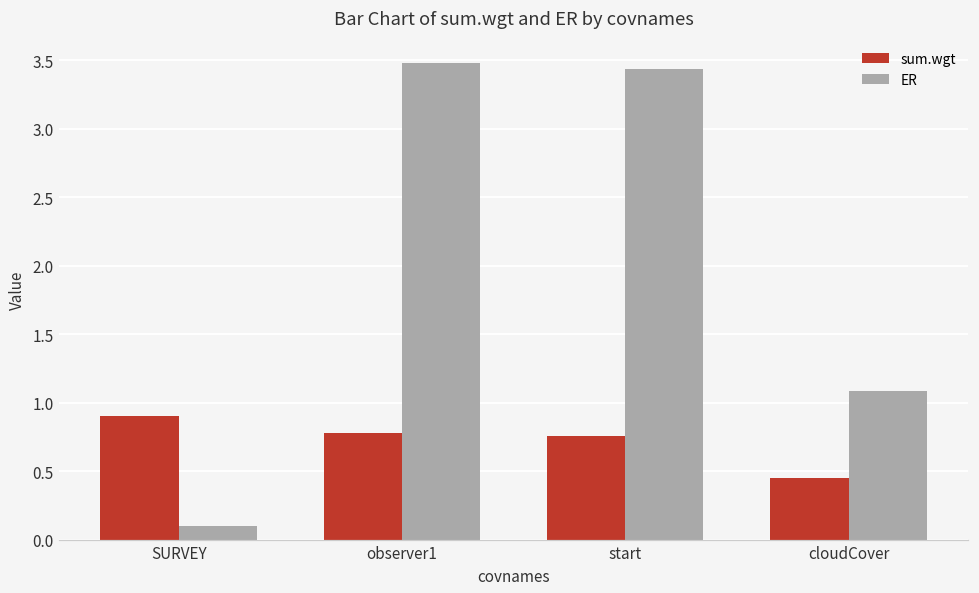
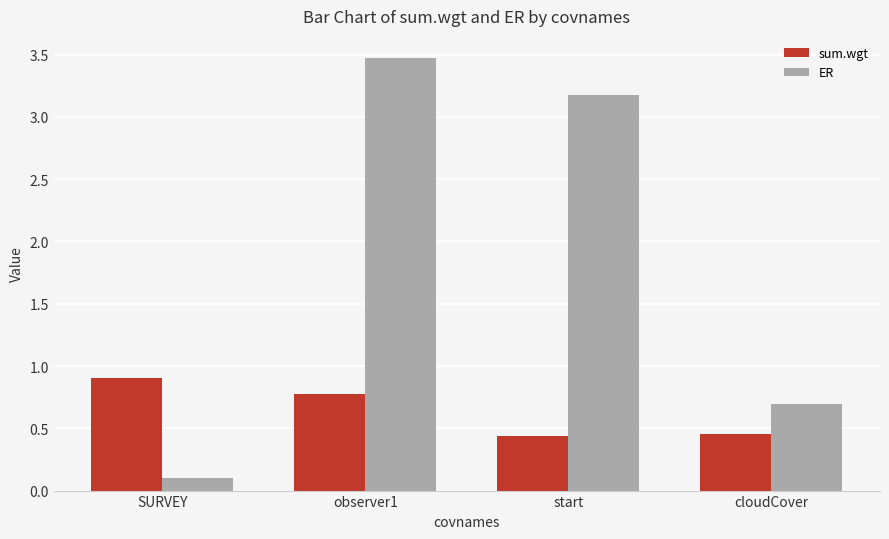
  {
    "sum.wgt": {
      "SURVEY": 0.90,
      "observer1": 0.78,
-     "start": 0.76,
+     "start": 0.44,
      "cloudCover": 0.45
    },
    "ER": {
      "SURVEY": 0.10,
      "observer1": 3.48,
-     "start": 3.43,
-     "cloudCover": 1.08
+     "start": 3.18,
+     "cloudCover": 0.69
    }
  }
